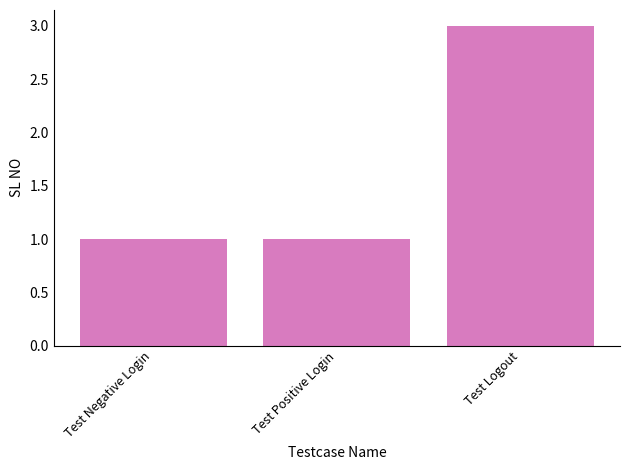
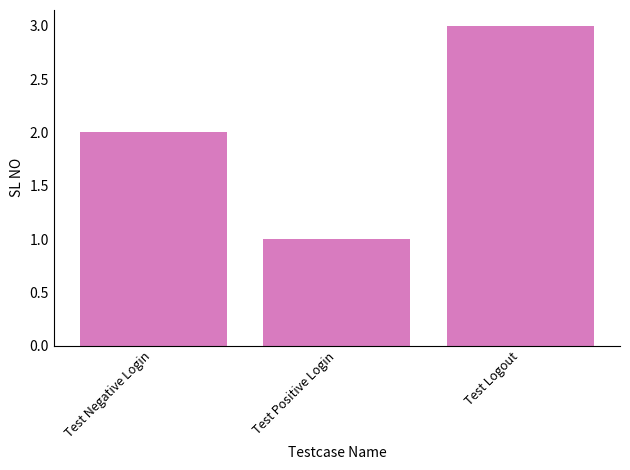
  {
-   "Test Negative Login": 1,
+   "Test Negative Login": 2,
    "Test Positive Login": 1,
    "Test Logout": 3
  }
